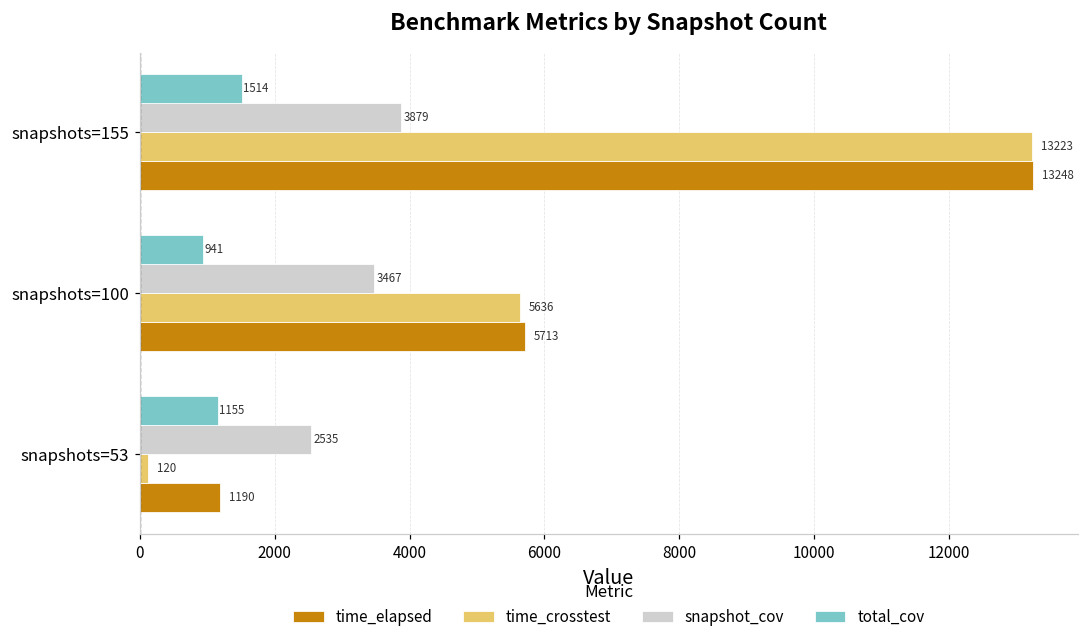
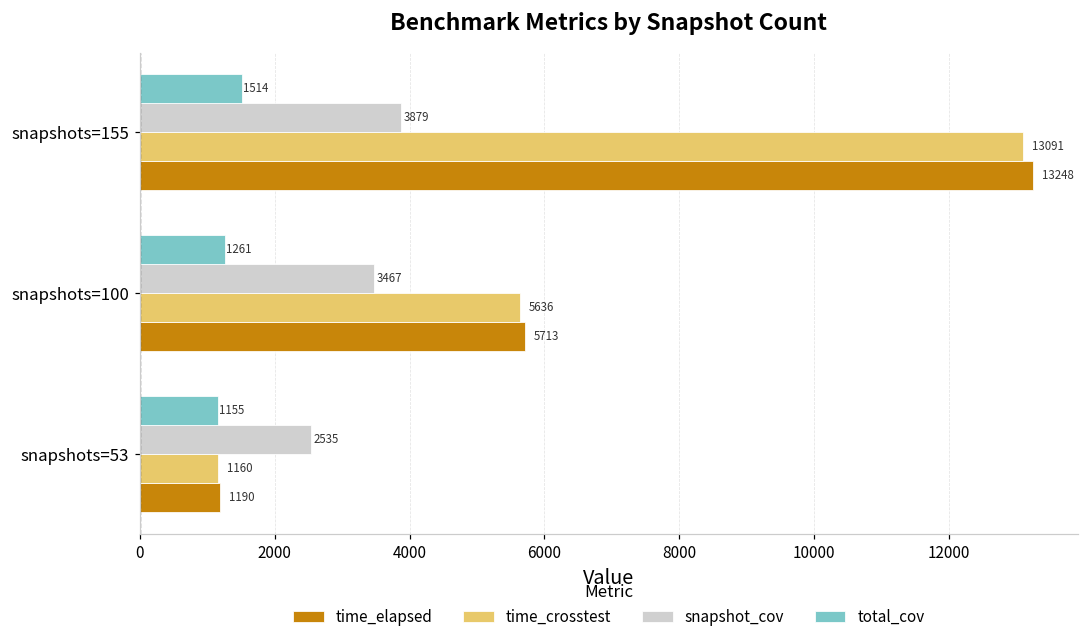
  {
    "time_elapsed": {
      "snapshots=155": 13248,
      "snapshots=100": 5713,
      "snapshots=53": 1190
    },
    "time_crosstest": {
-     "snapshots=155": 13223,
+     "snapshots=155": 13091,
      "snapshots=100": 5636,
-     "snapshots=53": 120
+     "snapshots=53": 1160
    },
    "snapshot_cov": {
      "snapshots=155": 3879,
      "snapshots=100": 3467,
      "snapshots=53": 2535
    },
    "total_cov": {
      "snapshots=155": 1514,
-     "snapshots=100": 941,
+     "snapshots=100": 1261,
      "snapshots=53": 1155
    }
  }
